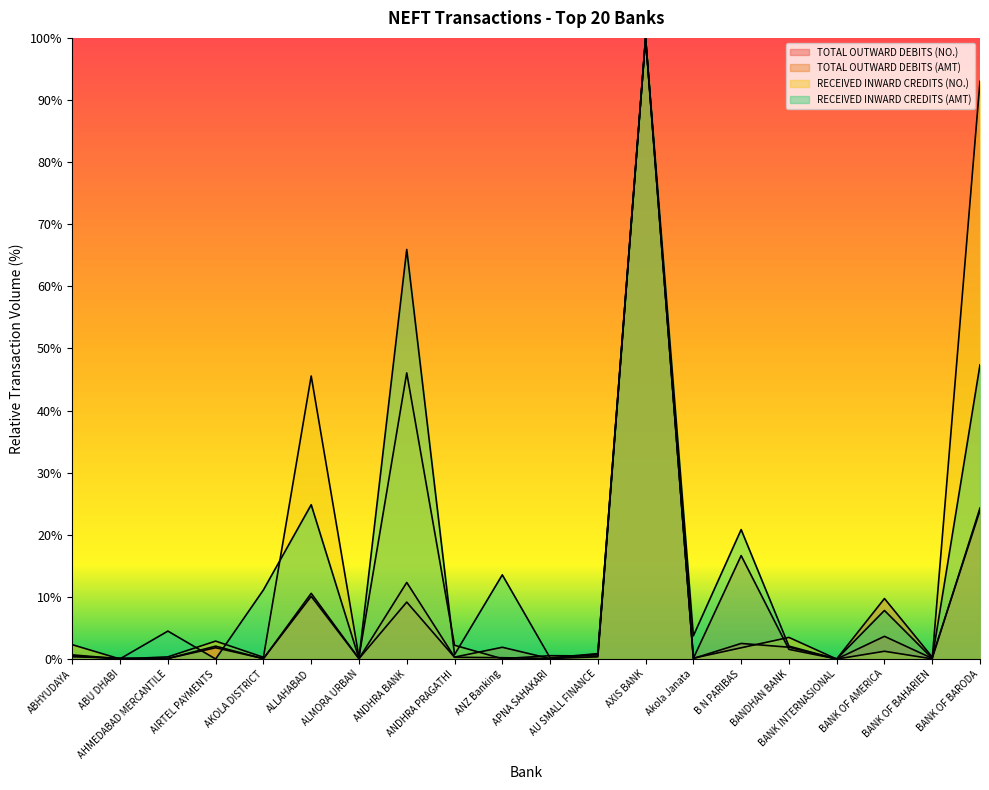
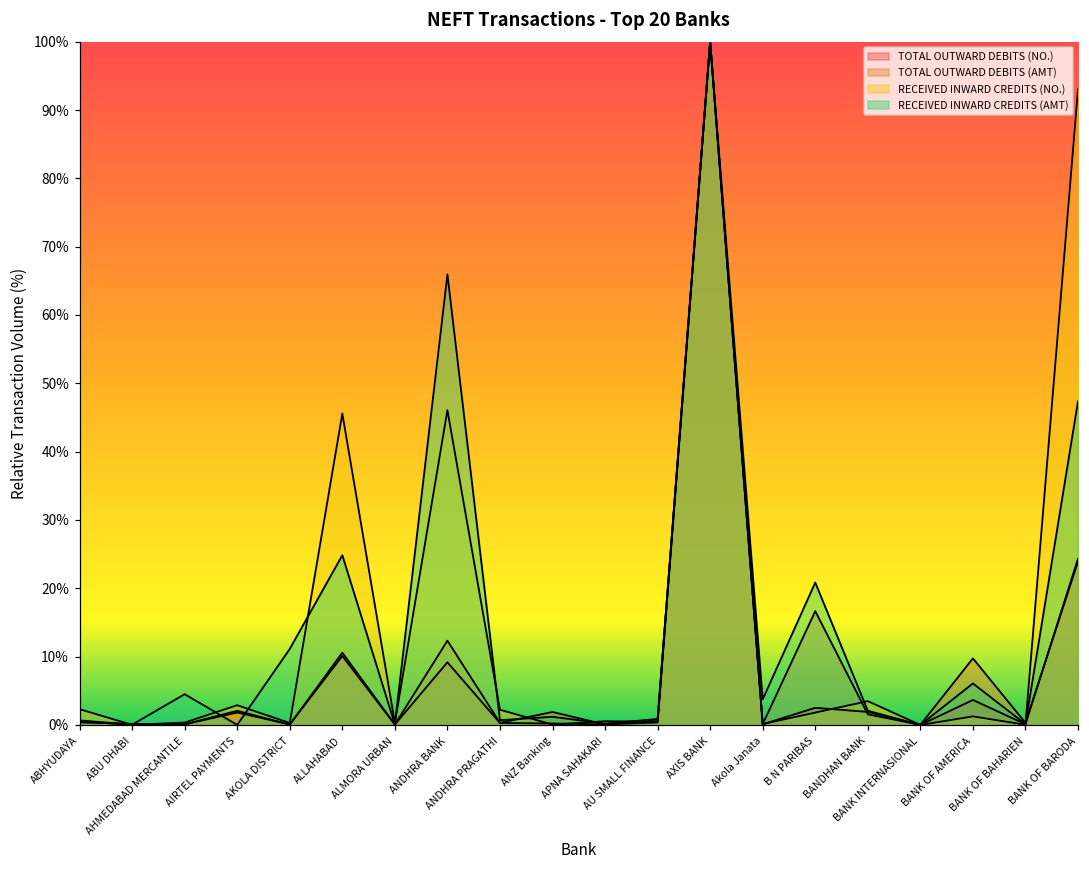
  {
    "RECEIVED INWARD CREDITS (AMT)": {
      "AHMEDABAD MERCANTILE": "5%",
      "AIRTEL PAYMENTS": "0%",
      "AKOLA DISTRICT": "11%",
      "ALLAHABAD": "25%",
      "ANDHRA BANK": "66%",
-     "ANZ Banking": "14%",
+     "ANZ Banking": "1%",
      "Akola Janata": "4%",
      "B N PARIBAS": "21%",
-     "BANK OF AMERICA": "8%",
+     "BANK OF AMERICA": "6%",
      "BANK OF BARODA": "47%"
    }
  }
